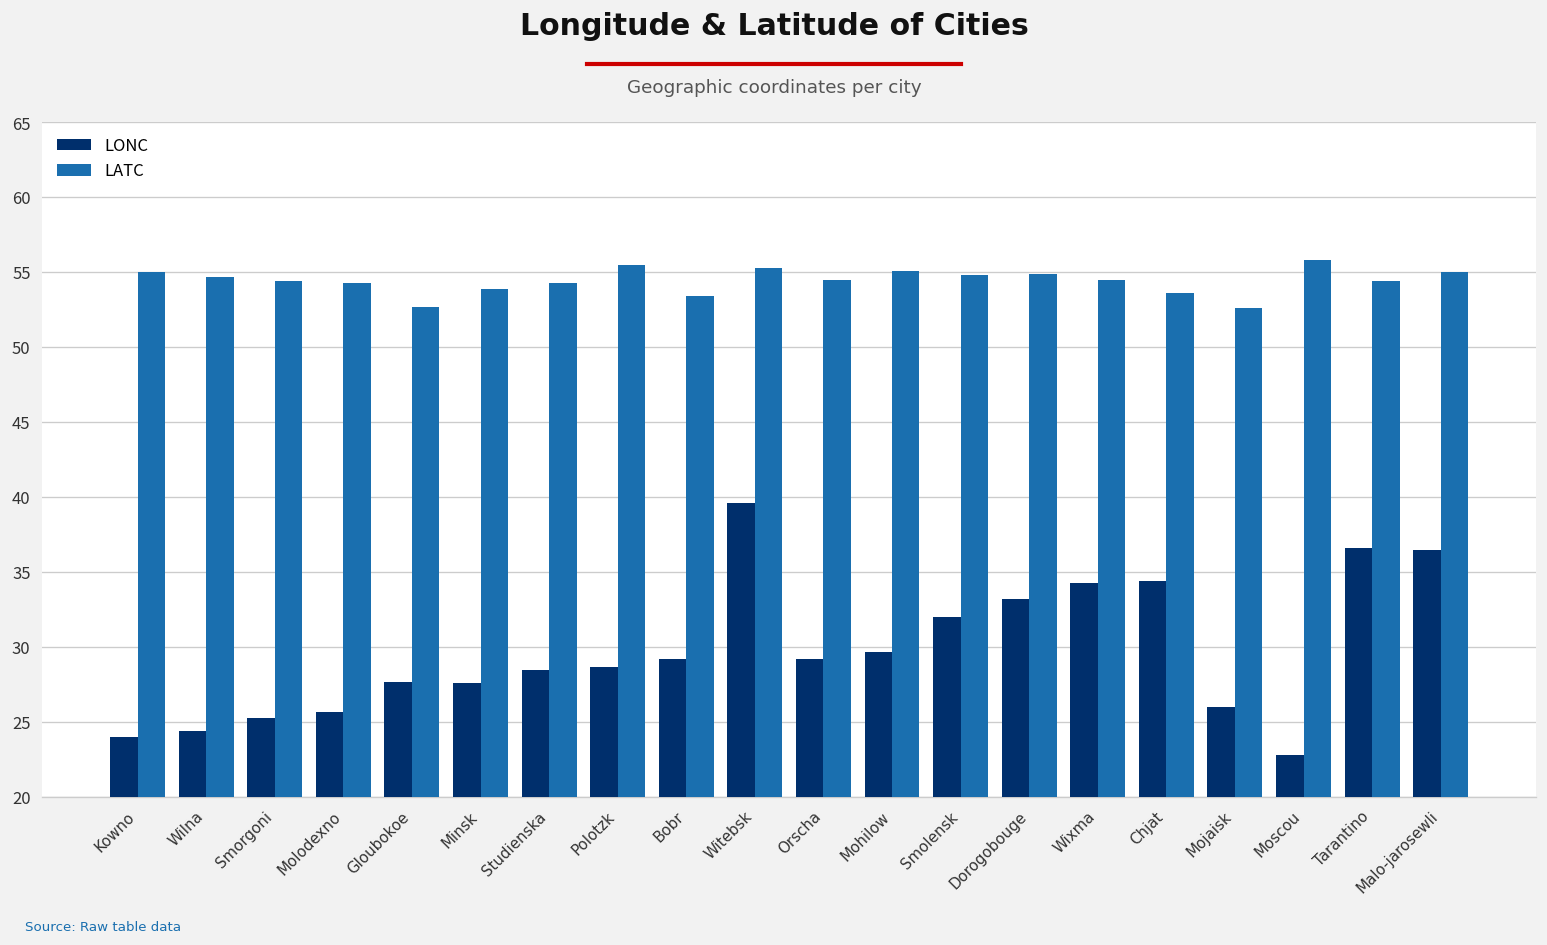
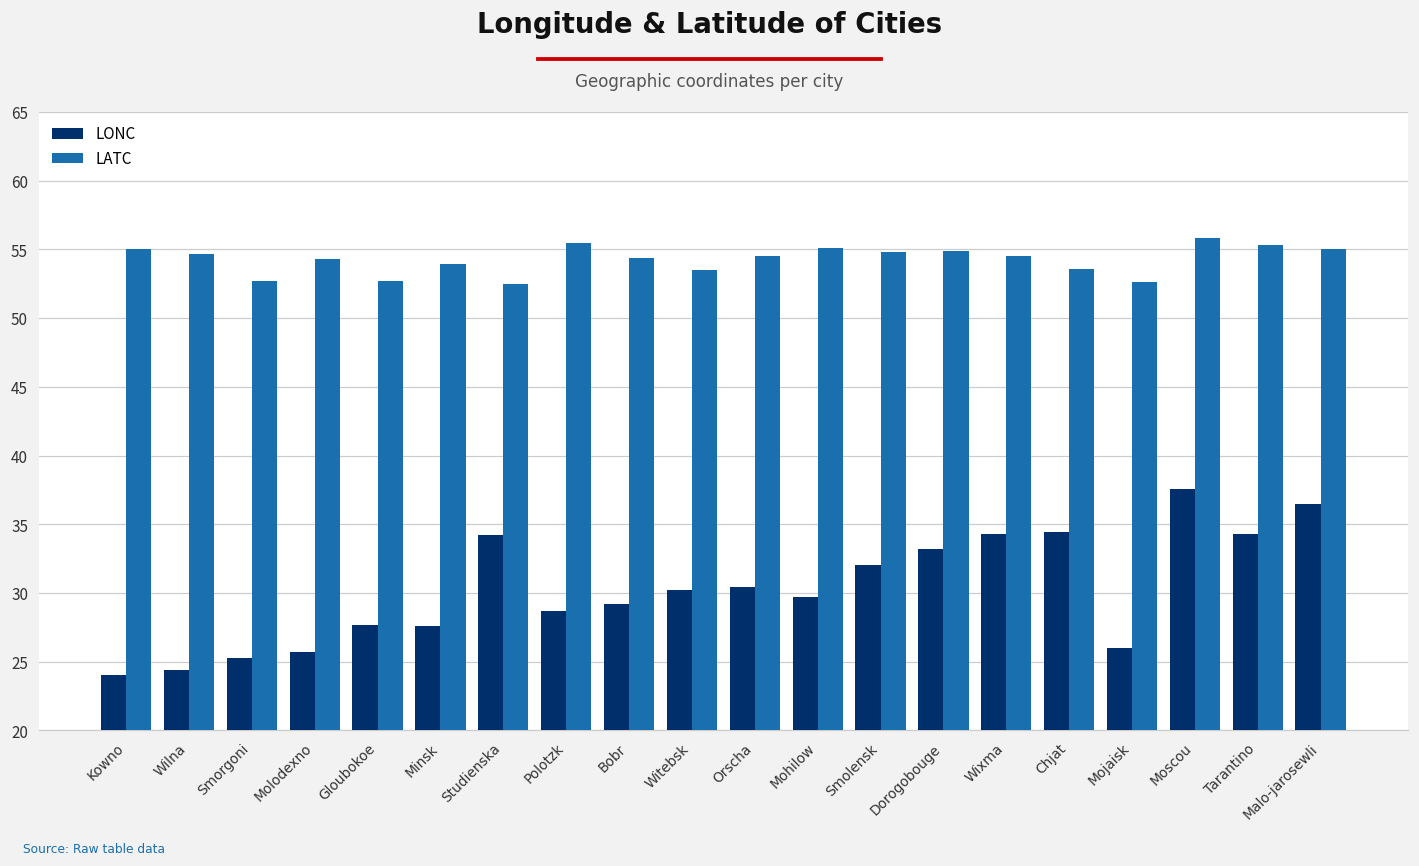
  {
    "LONC": {
      "Kowno": 24.0,
      "Wilna": 24.4,
      "Smorgoni": 25.3,
      "Molodexno": 25.7,
      "Gloubokoe": 27.7,
      "Minsk": 27.6,
-     "Studienska": 28.5,
+     "Studienska": 34.2,
      "Polotzk": 28.7,
      "Bobr": 29.2,
-     "Witebsk": 39.6,
-     "Orscha": 29.2,
+     "Witebsk": 30.2,
+     "Orscha": 30.4,
      "Mohilow": 29.7,
      "Smolensk": 32.0,
      "Dorogobouge": 33.2,
      "Wixma": 34.3,
      "Chjat": 34.4,
      "Mojaisk": 26.0,
-     "Moscou": 22.8,
-     "Tarantino": 36.6,
+     "Moscou": 37.6,
+     "Tarantino": 34.3,
      "Malo-jarosewli": 36.5
    },
    "LATC": {
      "Kowno": 55.0,
      "Wilna": 54.7,
-     "Smorgoni": 54.4,
+     "Smorgoni": 52.7,
      "Molodexno": 54.3,
      "Gloubokoe": 52.7,
      "Minsk": 53.9,
-     "Studienska": 54.3,
+     "Studienska": 52.5,
      "Polotzk": 55.5,
-     "Bobr": 53.4,
-     "Witebsk": 55.3,
+     "Bobr": 54.4,
+     "Witebsk": 53.5,
      "Orscha": 54.5,
      "Mohilow": 55.1,
      "Smolensk": 54.8,
      "Dorogobouge": 54.9,
      "Wixma": 54.5,
      "Chjat": 53.6,
      "Mojaisk": 52.6,
      "Moscou": 55.8,
-     "Tarantino": 54.4,
+     "Tarantino": 55.3,
      "Malo-jarosewli": 55.0
    }
  }
